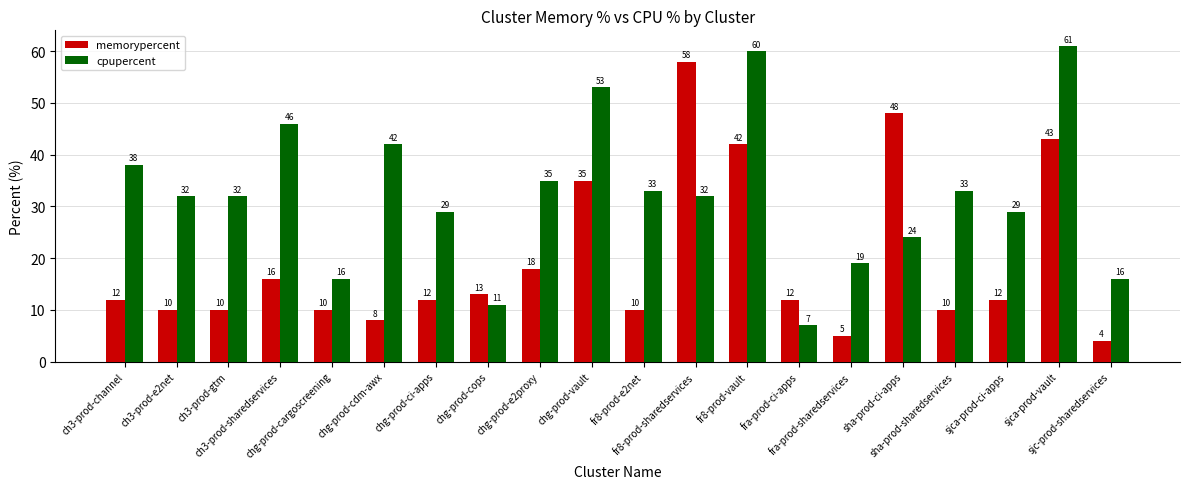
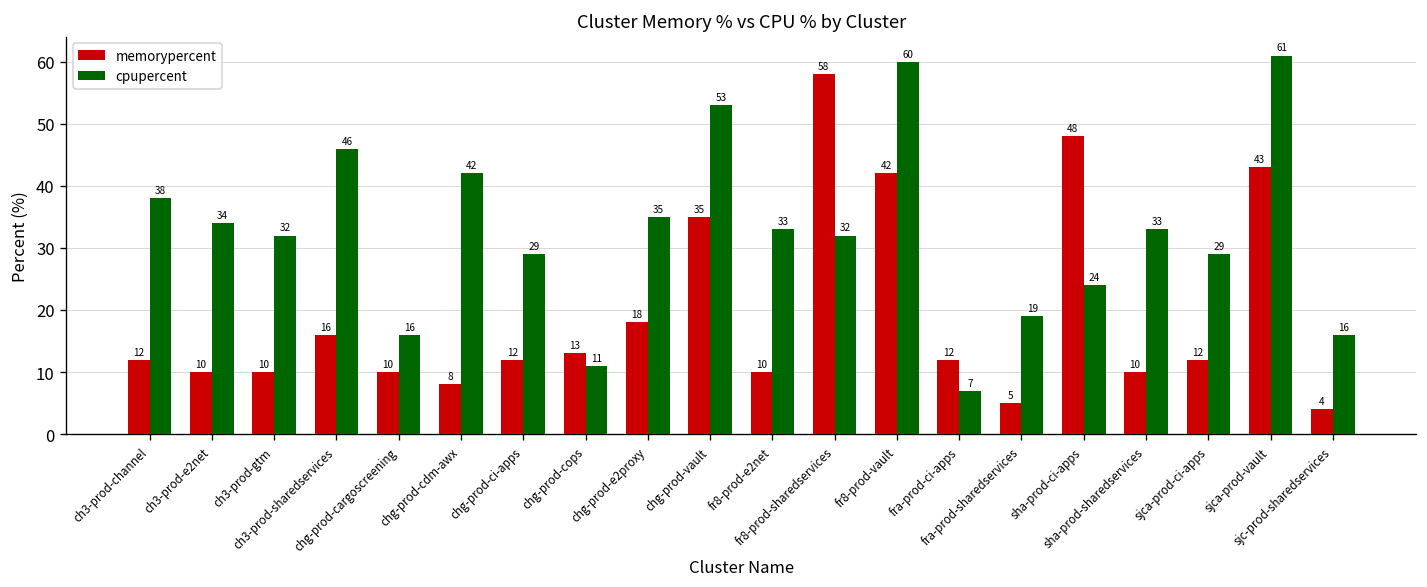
  {
    "memorypercent": {
      "ch3-prod-channel": 12,
      "ch3-prod-e2net": 10,
      "ch3-prod-gtm": 10,
      "ch3-prod-sharedservices": 16,
      "chg-prod-cargoscreening": 10,
      "chg-prod-cdm-awx": 8,
      "chg-prod-ci-apps": 12,
      "chg-prod-cops": 13,
      "chg-prod-e2proxy": 18,
      "chg-prod-vault": 35,
      "fr8-prod-e2net": 10,
      "fr8-prod-sharedservices": 58,
      "fr8-prod-vault": 42,
      "fra-prod-ci-apps": 12,
      "fra-prod-sharedservices": 5,
      "sha-prod-ci-apps": 48,
      "sha-prod-sharedservices": 10,
      "sjca-prod-ci-apps": 12,
      "sjca-prod-vault": 43,
      "sjc-prod-sharedservices": 4
    },
    "cpupercent": {
      "ch3-prod-channel": 38,
-     "ch3-prod-e2net": 32,
+     "ch3-prod-e2net": 34,
      "ch3-prod-gtm": 32,
      "ch3-prod-sharedservices": 46,
      "chg-prod-cargoscreening": 16,
      "chg-prod-cdm-awx": 42,
      "chg-prod-ci-apps": 29,
      "chg-prod-cops": 11,
      "chg-prod-e2proxy": 35,
      "chg-prod-vault": 53,
      "fr8-prod-e2net": 33,
      "fr8-prod-sharedservices": 32,
      "fr8-prod-vault": 60,
      "fra-prod-ci-apps": 7,
      "fra-prod-sharedservices": 19,
      "sha-prod-ci-apps": 24,
      "sha-prod-sharedservices": 33,
      "sjca-prod-ci-apps": 29,
      "sjca-prod-vault": 61,
      "sjc-prod-sharedservices": 16
    }
  }
